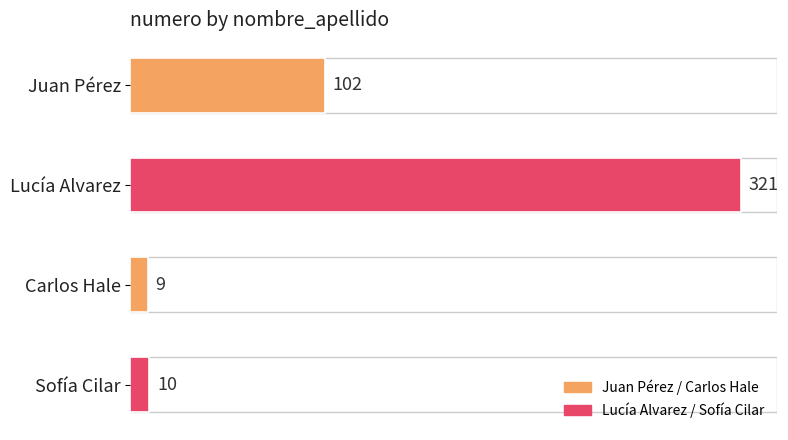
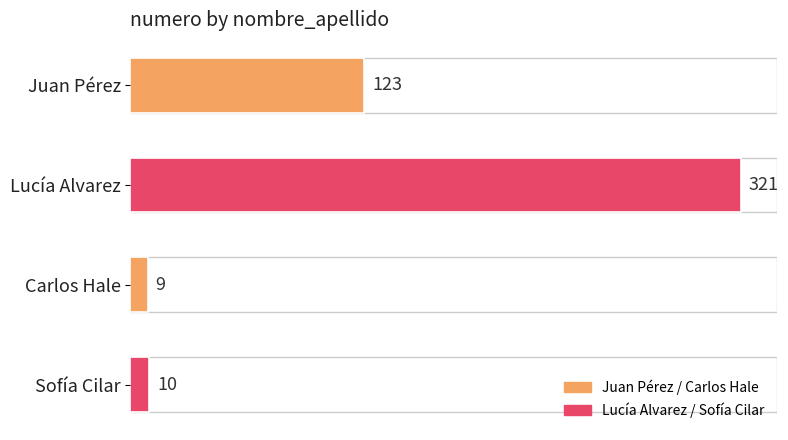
  {
-   "Juan Pérez": 102,
+   "Juan Pérez": 123,
    "Lucía Alvarez": 321,
    "Carlos Hale": 9,
    "Sofía Cilar": 10
  }
